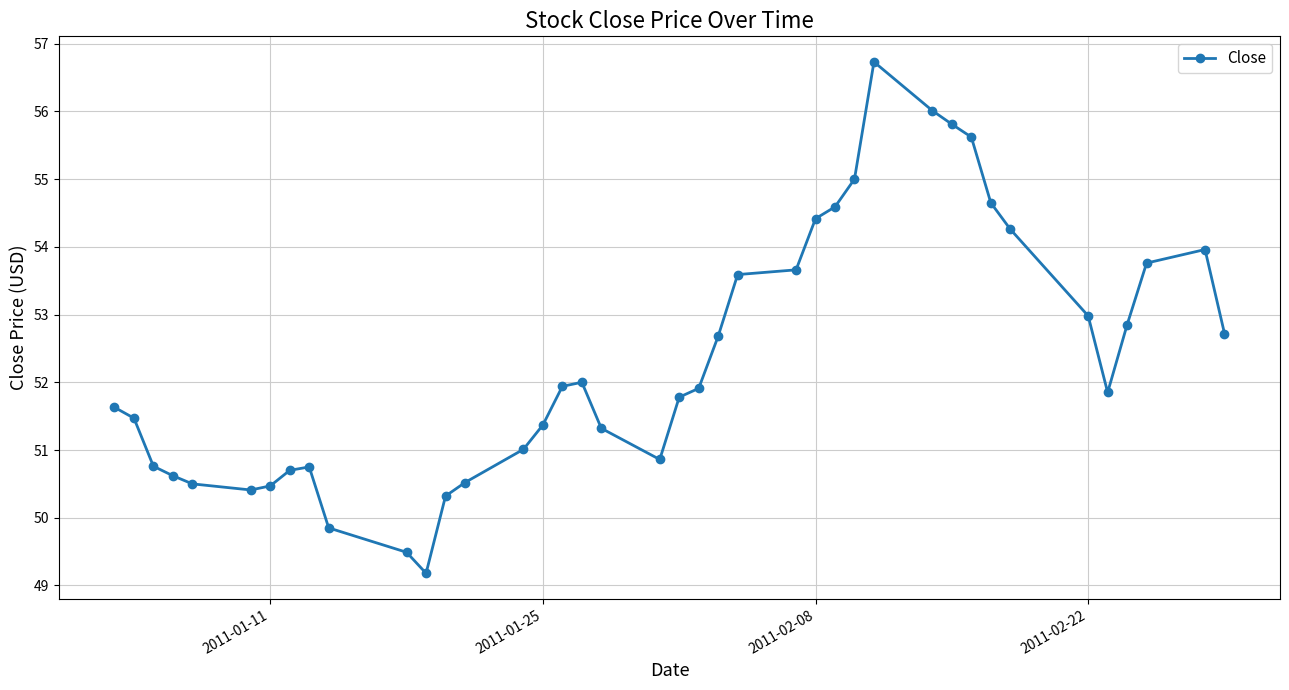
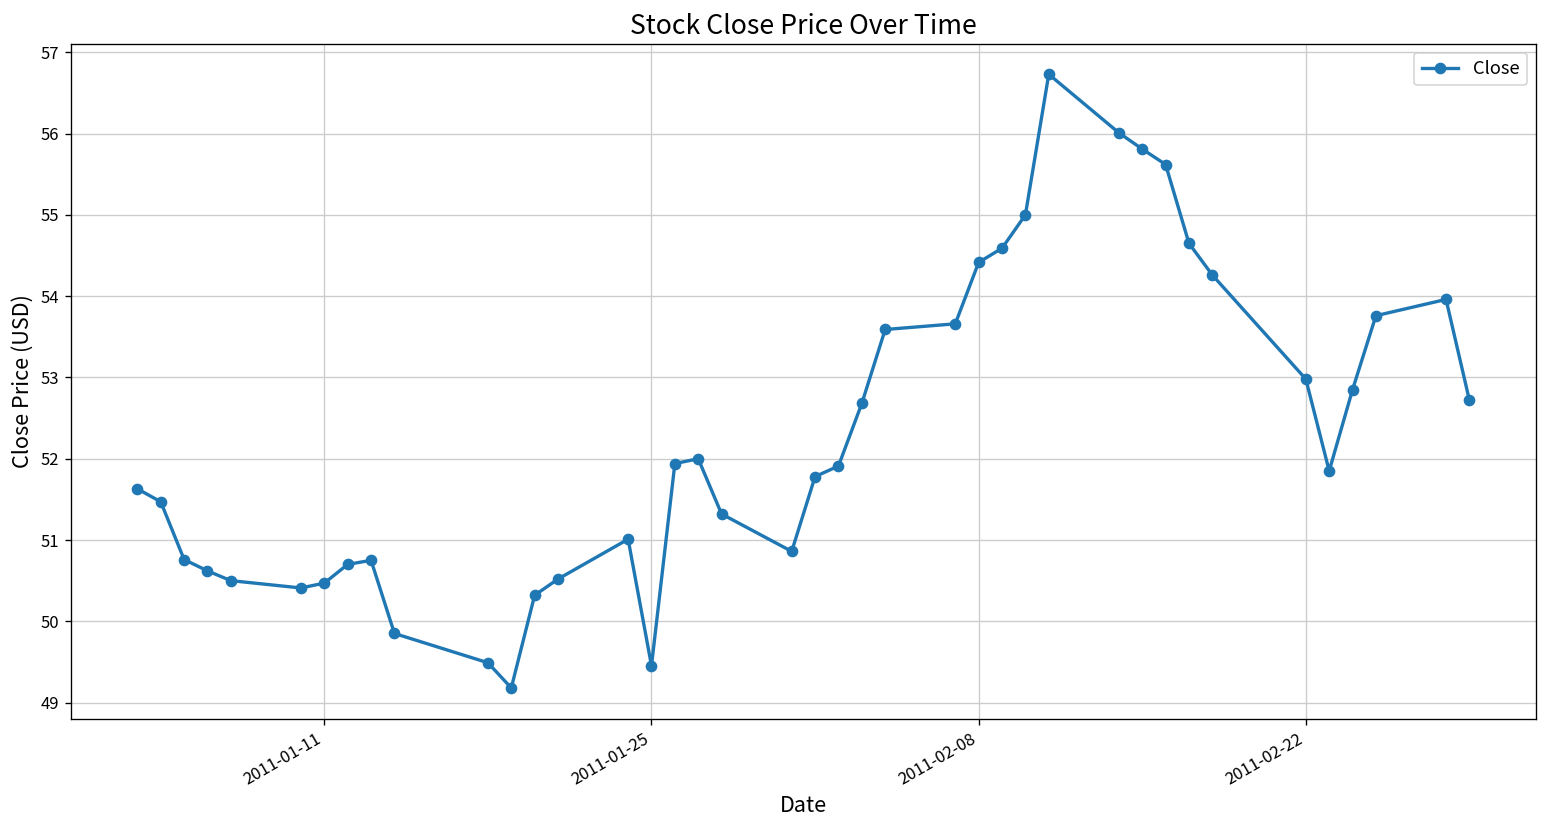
  {
    "2011-01-11": 50.5,
-   "2011-01-25": 51.4,
+   "2011-01-25": 49.5,
    "2011-02-08": 54.4,
    "2011-02-22": 53.0
  }
